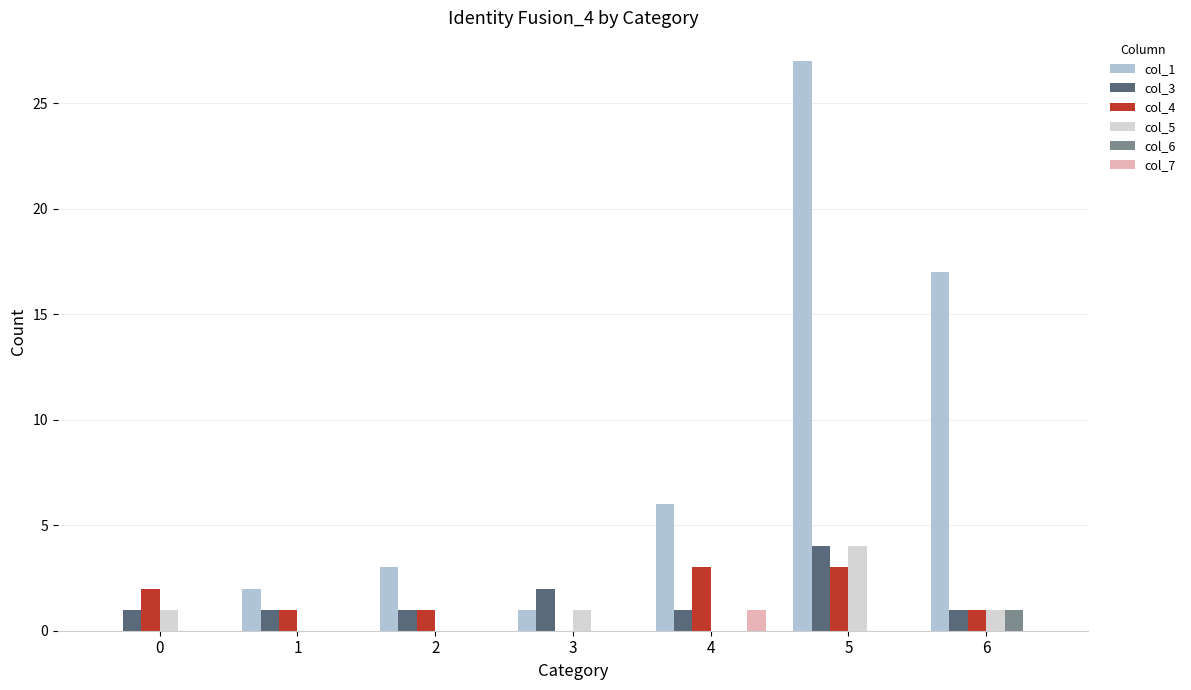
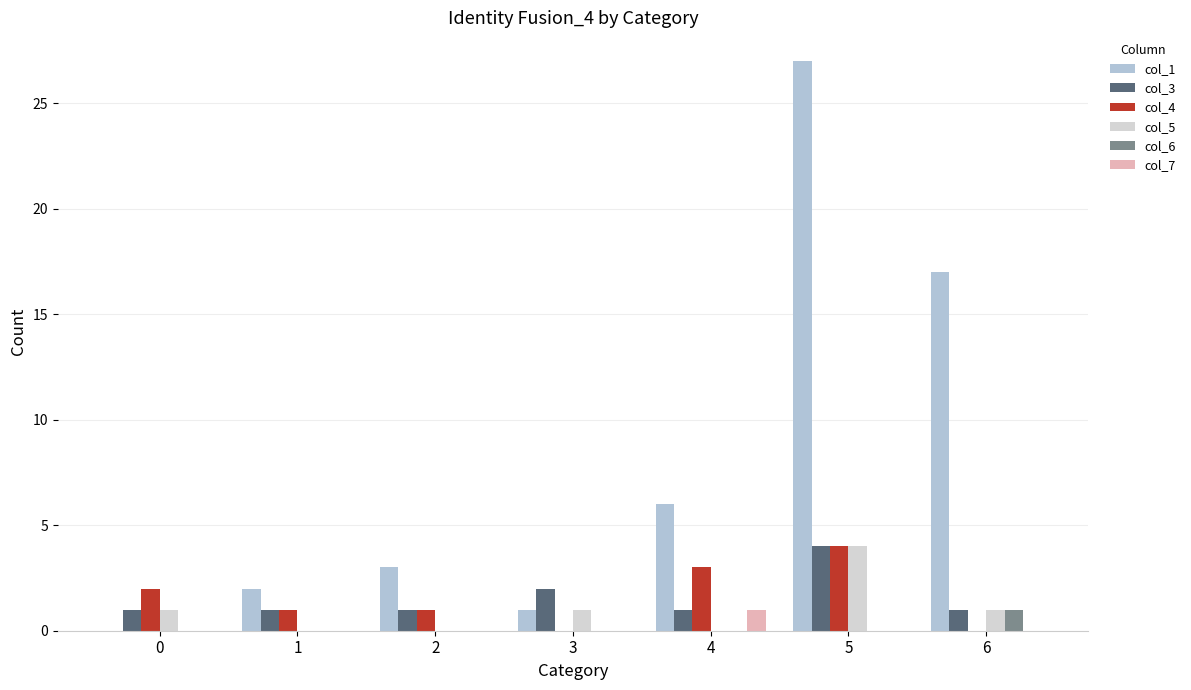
  {
    "col_4": {
      "0": 2,
      "1": 1,
      "2": 1,
      "3": 0,
      "4": 3,
-     "5": 3,
-     "6": 1
+     "5": 4,
+     "6": 0
    }
  }
